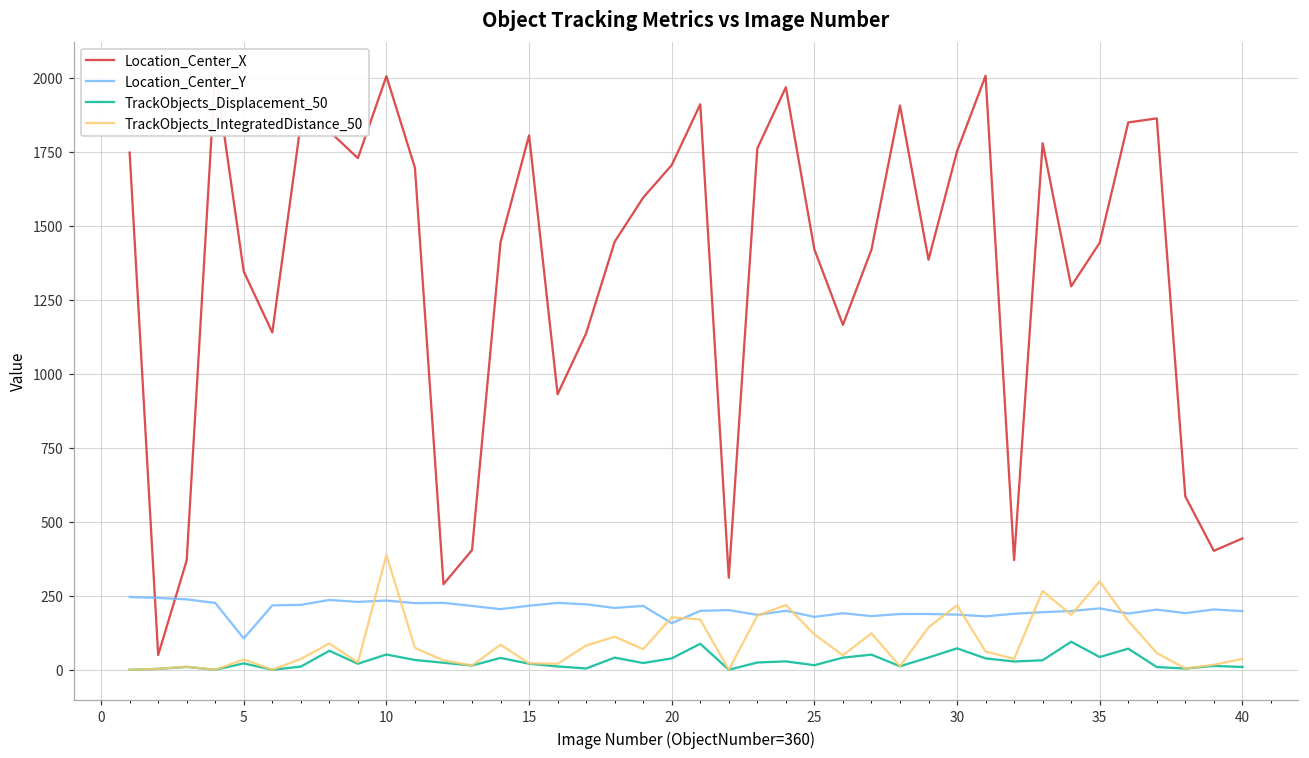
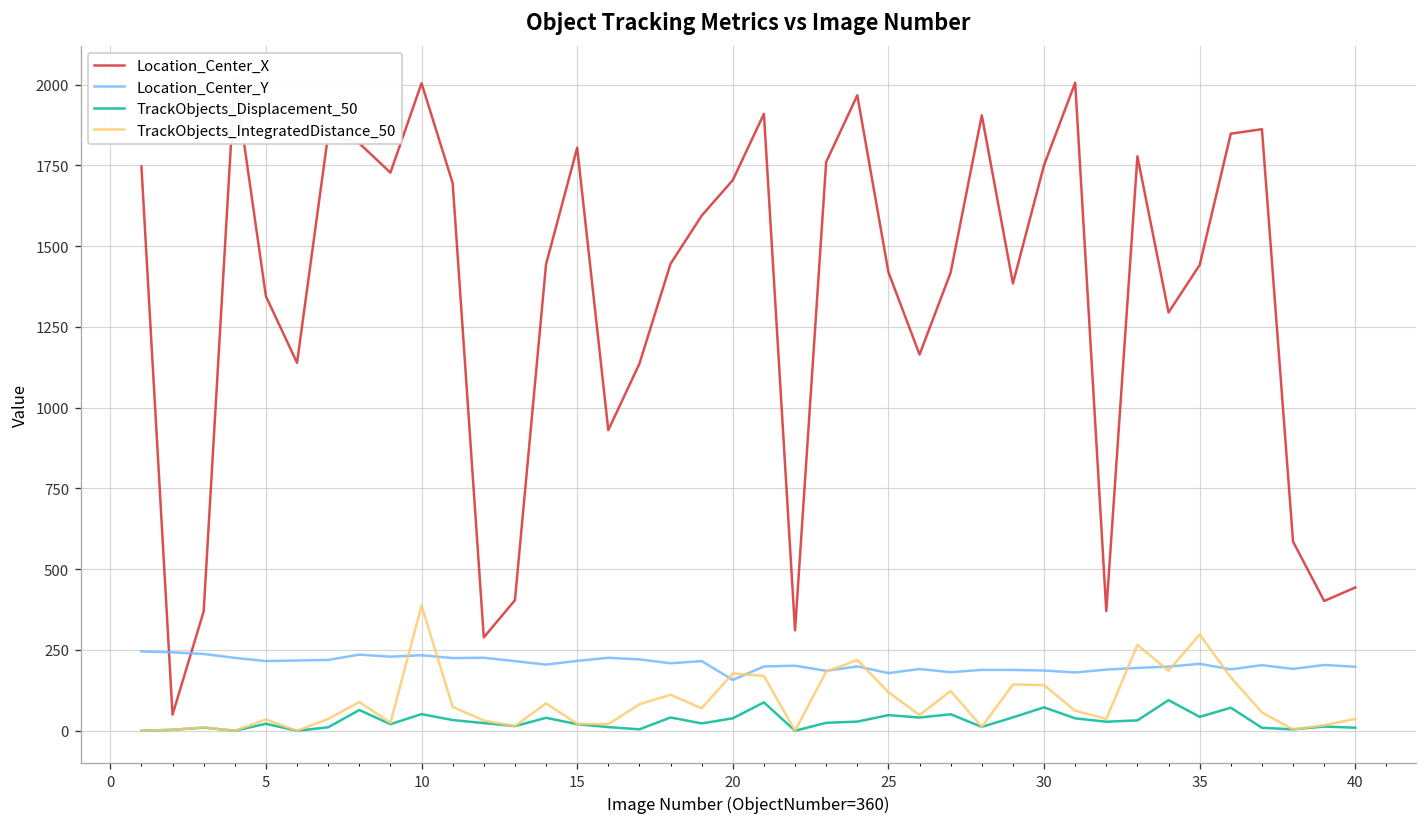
  {
    "Location_Center_X": {
      "5": 1340,
      "10": 2000,
      "15": 1800,
      "20": 1700,
      "25": 1420,
      "30": 1750,
      "35": 1440,
      "40": 440
    },
    "Location_Center_Y": {
-     "5": 110,
+     "5": 220,
      "10": 230,
      "15": 220,
      "20": 160,
      "25": 180,
      "30": 190,
      "35": 210,
      "40": 200
    },
    "TrackObjects_Displacement_50": {
      "5": 20,
      "10": 50,
      "20": 40,
-     "25": 20,
+     "25": 50,
      "30": 70,
      "35": 40,
      "40": 10
    },
    "TrackObjects_IntegratedDistance_50": {
      "5": 30,
      "10": 390,
      "20": 180,
      "25": 120,
-     "30": 220,
+     "30": 140,
      "35": 300,
      "40": 40
    }
  }
